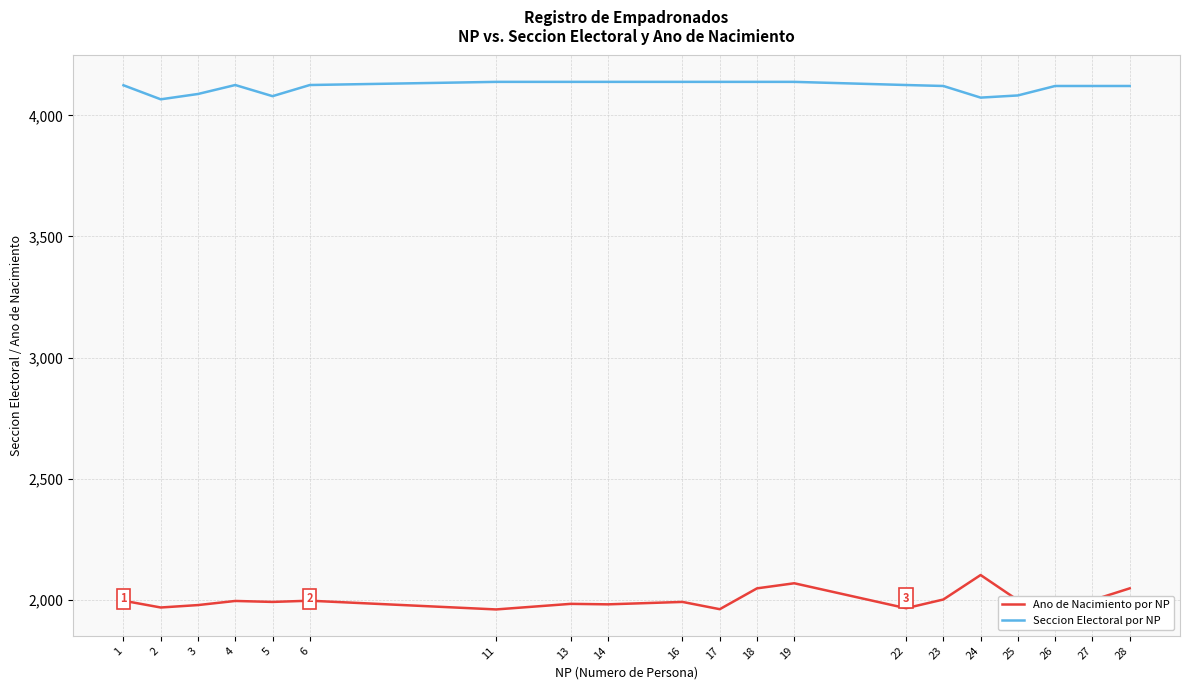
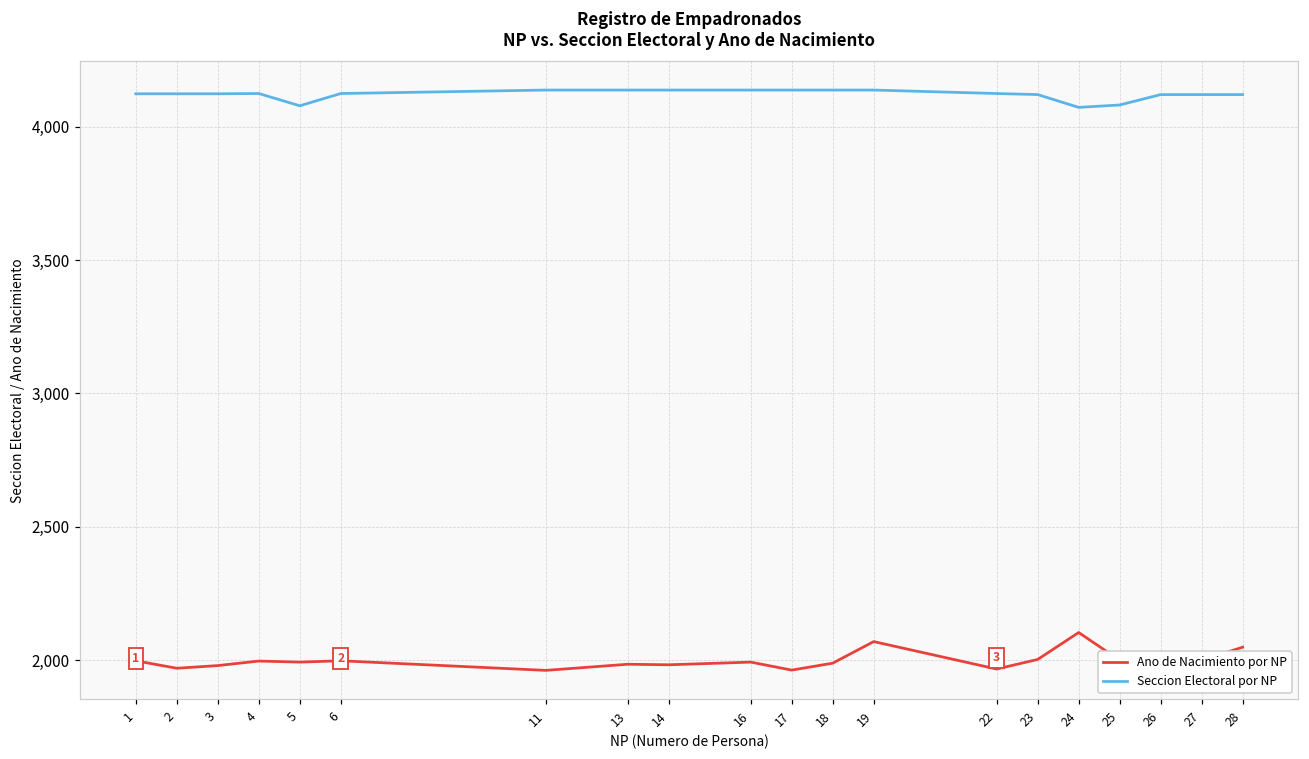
  {
    "Ano de Nacimiento por NP": {
      "2": "1,970",
      "3": "1,980",
      "4": "2,000",
      "5": "1,990",
      "11": "1,960",
      "13": "1,980",
      "14": "1,980",
      "16": "1,990",
      "17": "1,960",
-     "18": "2,050",
+     "18": "1,990",
      "19": "2,070",
      "23": "2,000",
      "24": "2,100",
      "28": "2,050"
    },
    "Seccion Electoral por NP": {
      "1": "4,120",
-     "2": "4,070",
-     "3": "4,090",
+     "2": "4,120",
+     "3": "4,120",
      "4": "4,130",
      "5": "4,080",
      "6": "4,130",
      "11": "4,140",
      "13": "4,140",
      "14": "4,140",
      "16": "4,140",
      "17": "4,140",
      "18": "4,140",
      "19": "4,140",
      "22": "4,130",
      "23": "4,120",
      "24": "4,070",
      "25": "4,080",
      "26": "4,120",
      "27": "4,120",
      "28": "4,120"
    }
  }
